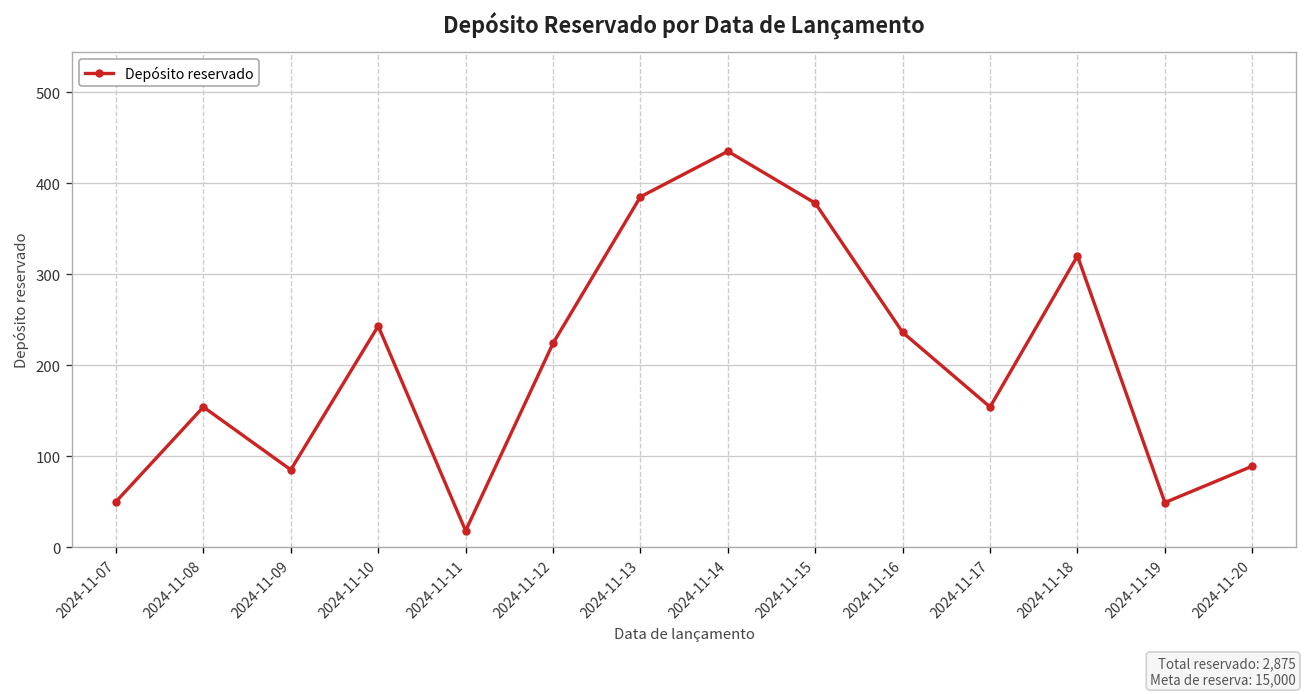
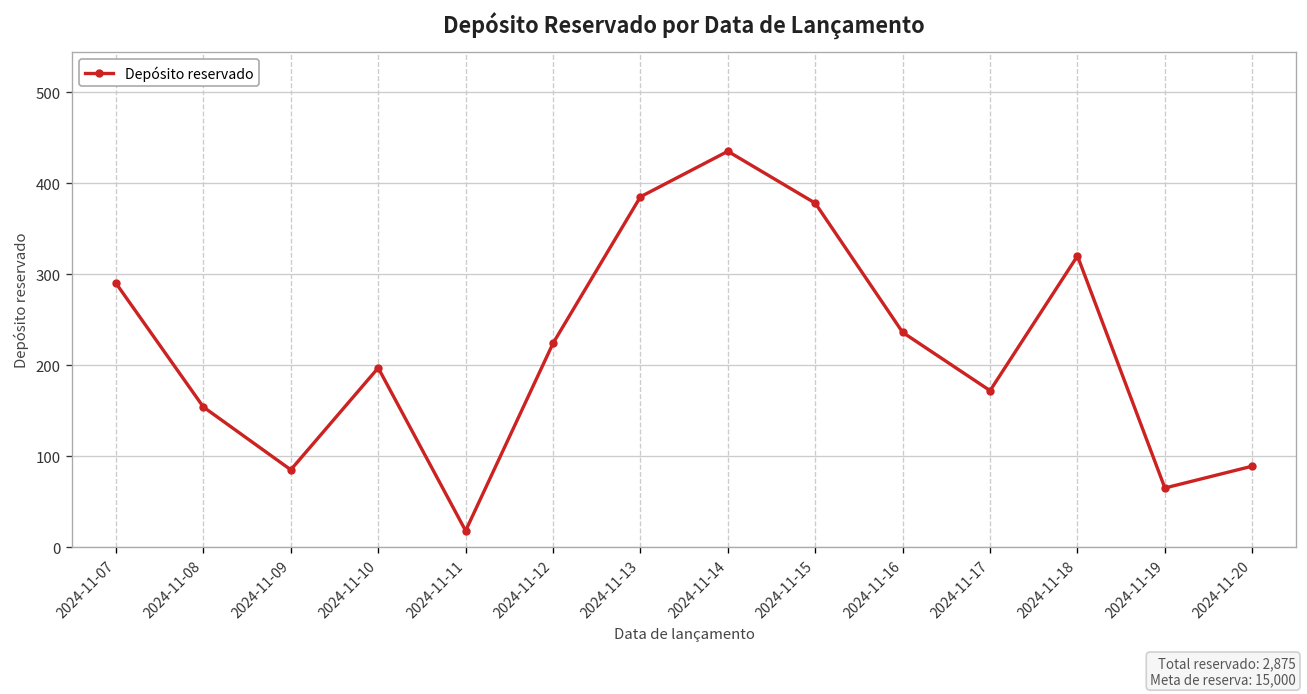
  {
-   "2024-11-07": 50,
+   "2024-11-07": 290,
    "2024-11-08": 150,
    "2024-11-09": 90,
-   "2024-11-10": 240,
+   "2024-11-10": 200,
    "2024-11-11": 20,
    "2024-11-12": 220,
    "2024-11-13": 390,
    "2024-11-14": 440,
    "2024-11-15": 380,
    "2024-11-16": 240,
-   "2024-11-17": 150,
+   "2024-11-17": 170,
    "2024-11-18": 320,
-   "2024-11-19": 50,
+   "2024-11-19": 70,
    "2024-11-20": 90
  }
